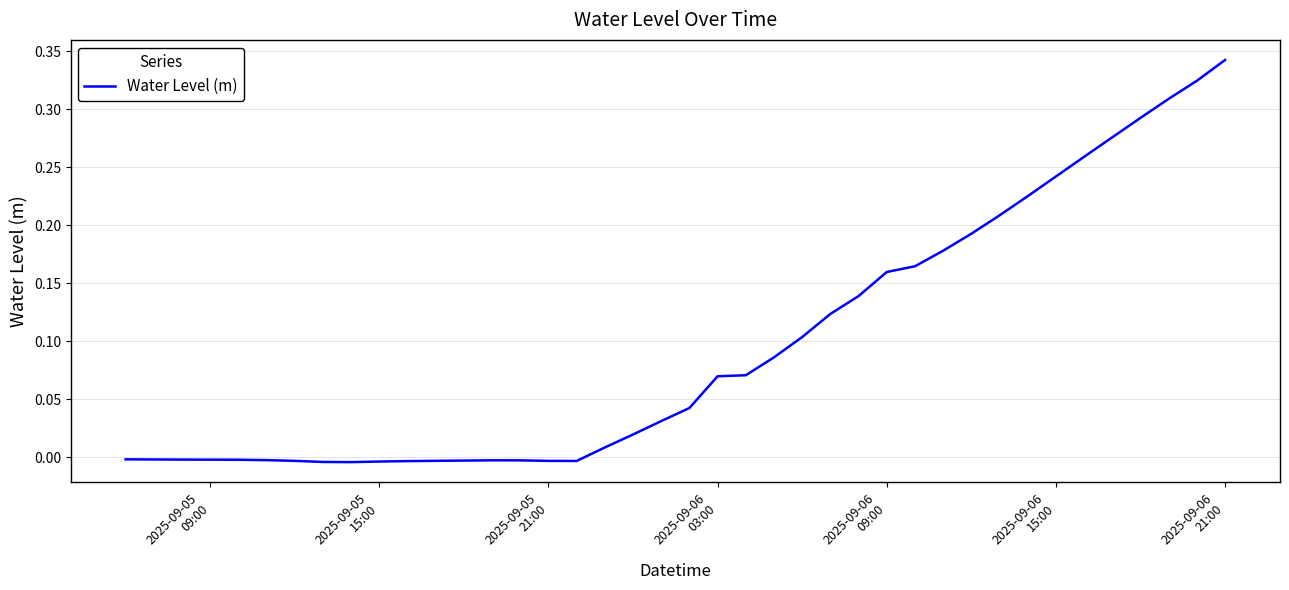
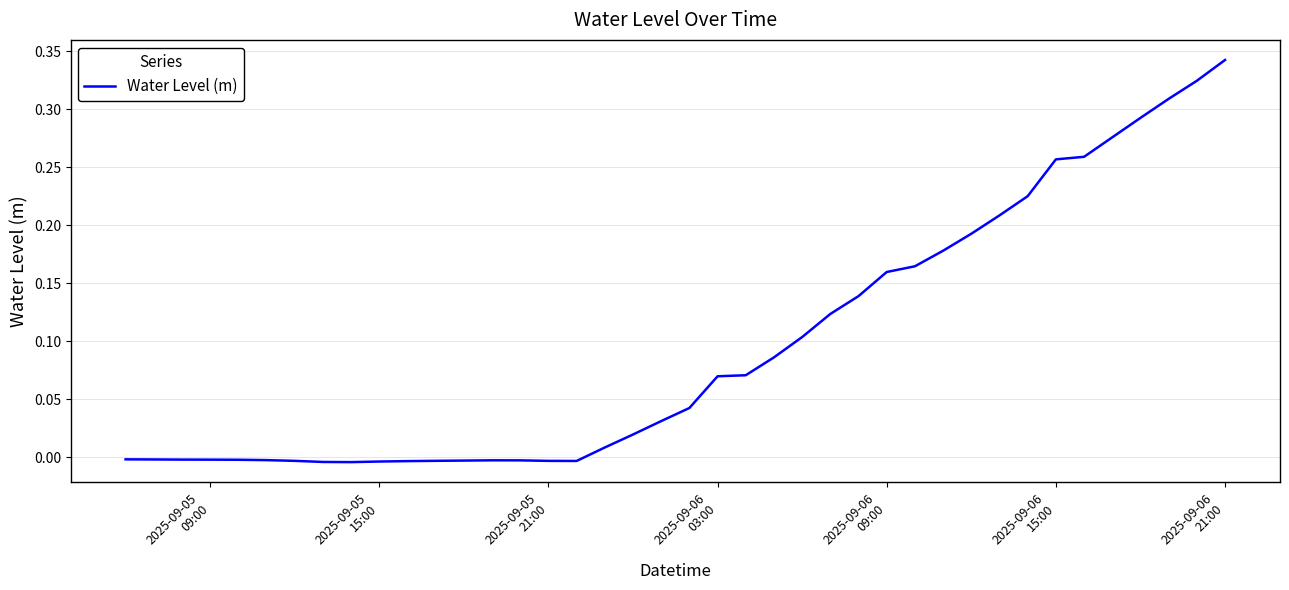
  {
    "2025-09-05 09:00": -0.002,
    "2025-09-05 15:00": -0.003,
    "2025-09-05 21:00": -0.003,
    "2025-09-06 03:00": 0.070,
    "2025-09-06 09:00": 0.160,
-   "2025-09-06 15:00": 0.242,
+   "2025-09-06 15:00": 0.257,
    "2025-09-06 21:00": 0.343
  }
